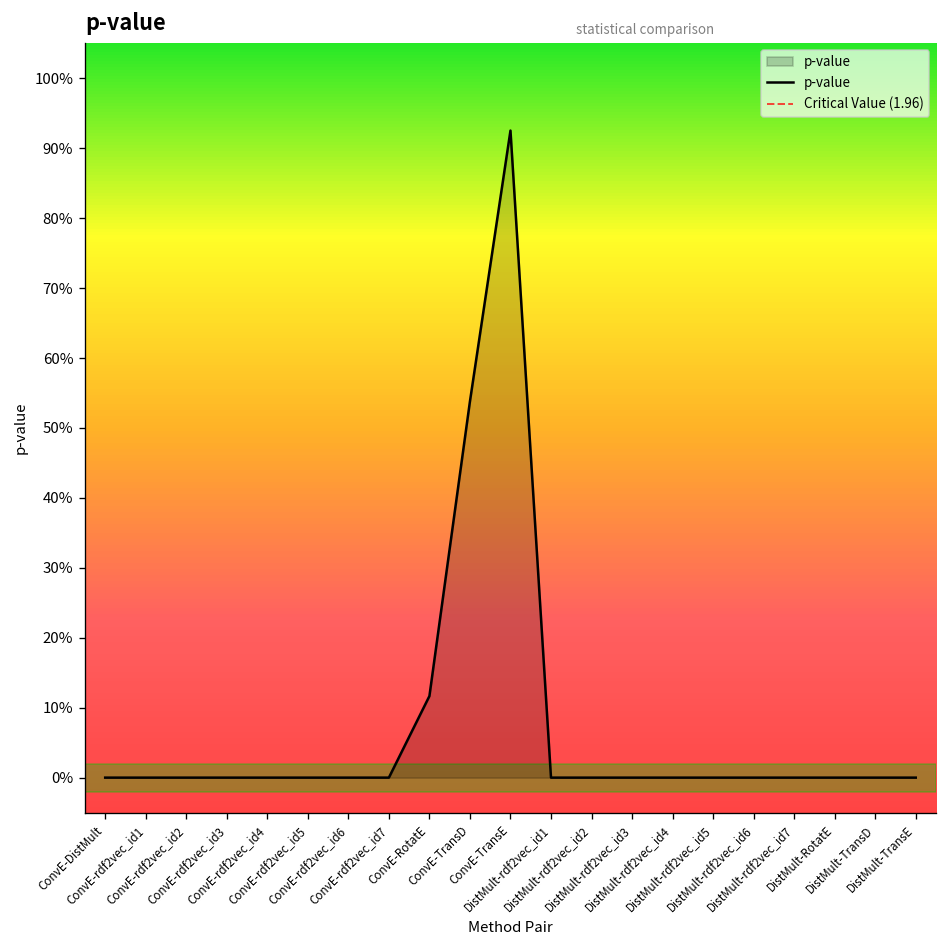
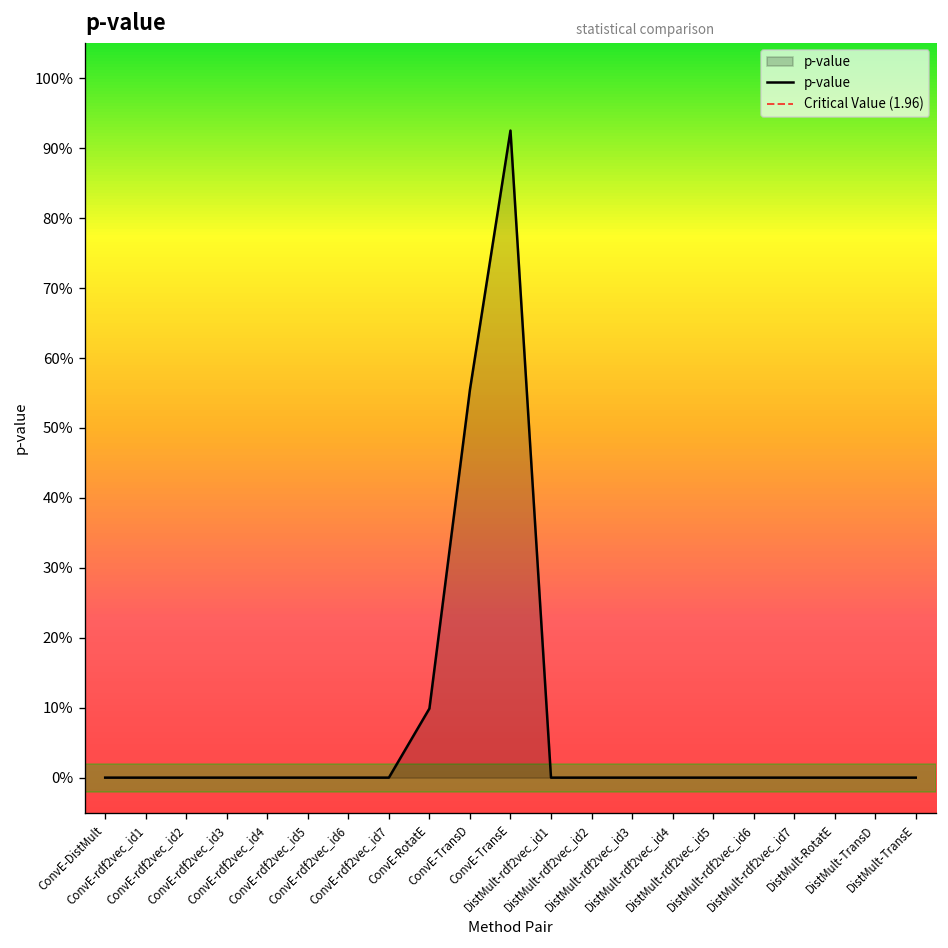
  {
    "ConvE-DistMult": "0%",
    "ConvE-rdf2vec_id1": "0%",
    "ConvE-rdf2vec_id2": "0%",
    "ConvE-rdf2vec_id3": "0%",
    "ConvE-rdf2vec_id4": "0%",
    "ConvE-rdf2vec_id5": "0%",
    "ConvE-rdf2vec_id6": "0%",
    "ConvE-rdf2vec_id7": "0%",
-   "ConvE-RotatE": "12%",
-   "ConvE-TransD": "54%",
+   "ConvE-RotatE": "10%",
+   "ConvE-TransD": "55%",
    "ConvE-TransE": "93%",
    "DistMult-rdf2vec_id1": "0%",
    "DistMult-rdf2vec_id2": "0%",
    "DistMult-rdf2vec_id3": "0%",
    "DistMult-rdf2vec_id4": "0%",
    "DistMult-rdf2vec_id5": "0%",
    "DistMult-rdf2vec_id6": "0%",
    "DistMult-rdf2vec_id7": "0%",
    "DistMult-RotatE": "0%",
    "DistMult-TransD": "0%",
    "DistMult-TransE": "0%"
  }
